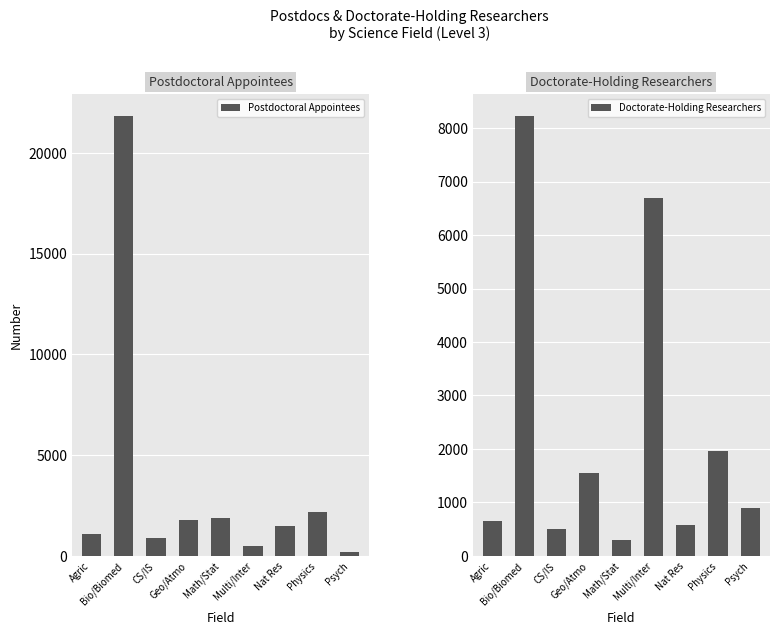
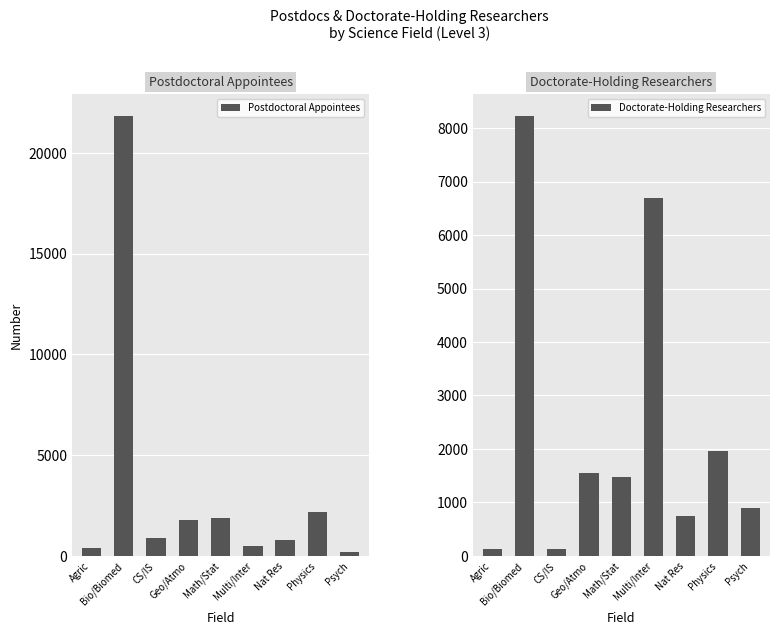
  {
    "Postdoctoral Appointees": {
-     "Agric": 1100,
+     "Agric": 400,
      "Bio/Biomed": 21800,
      "CS/IS": 900,
      "Geo/Atmo": 1800,
      "Math/Stat": 1900,
      "Multi/Inter": 500,
-     "Nat Res": 1500,
+     "Nat Res": 800,
      "Physics": 2200,
      "Psych": 200
    },
    "Doctorate-Holding Researchers": {
-     "Agric": 600,
+     "Agric": 100,
      "Bio/Biomed": 8200,
-     "CS/IS": 500,
+     "CS/IS": 100,
      "Geo/Atmo": 1600,
-     "Math/Stat": 300,
+     "Math/Stat": 1500,
      "Multi/Inter": 6700,
-     "Nat Res": 600,
+     "Nat Res": 700,
      "Physics": 2000,
      "Psych": 900
    }
  }
